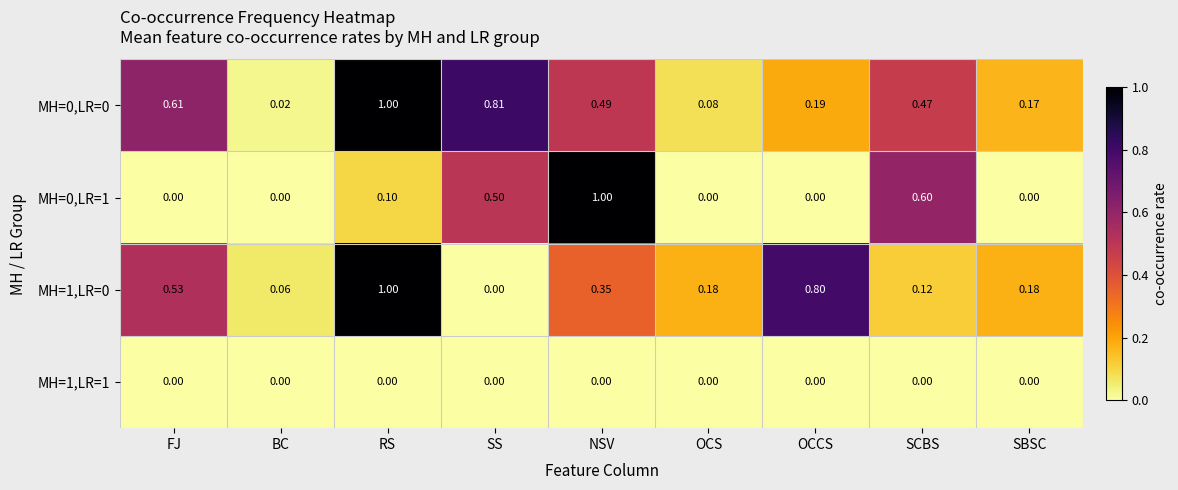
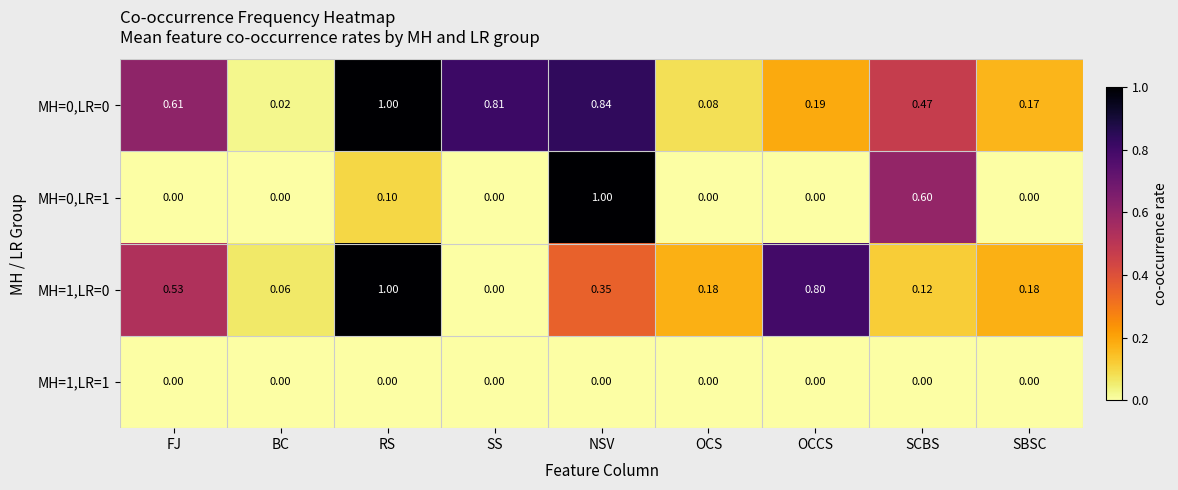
  {
    "MH=0,LR=0": {
      "FJ": 0.61,
      "BC": 0.02,
      "RS": 1.00,
      "SS": 0.81,
-     "NSV": 0.49,
+     "NSV": 0.84,
      "OCS": 0.08,
      "OCCS": 0.19,
      "SCBS": 0.47,
      "SBSC": 0.17
    },
    "MH=0,LR=1": {
      "FJ": 0.00,
      "BC": 0.00,
      "RS": 0.10,
-     "SS": 0.50,
+     "SS": 0.00,
      "NSV": 1.00,
      "OCS": 0.00,
      "OCCS": 0.00,
      "SCBS": 0.60,
      "SBSC": 0.00
    },
    "MH=1,LR=0": {
      "FJ": 0.53,
      "BC": 0.06,
      "RS": 1.00,
      "SS": 0.00,
      "NSV": 0.35,
      "OCS": 0.18,
      "OCCS": 0.80,
      "SCBS": 0.12,
      "SBSC": 0.18
    },
    "MH=1,LR=1": {
      "FJ": 0.00,
      "BC": 0.00,
      "RS": 0.00,
      "SS": 0.00,
      "NSV": 0.00,
      "OCS": 0.00,
      "OCCS": 0.00,
      "SCBS": 0.00,
      "SBSC": 0.00
    }
  }
